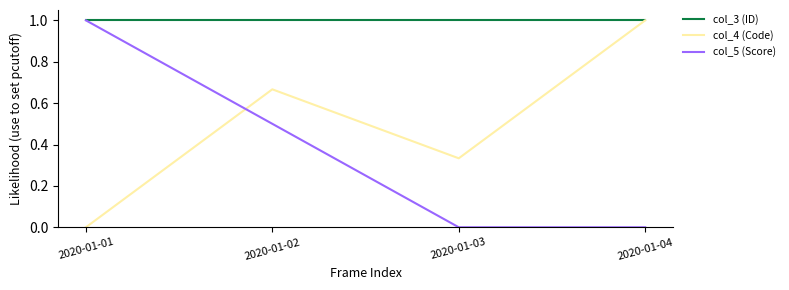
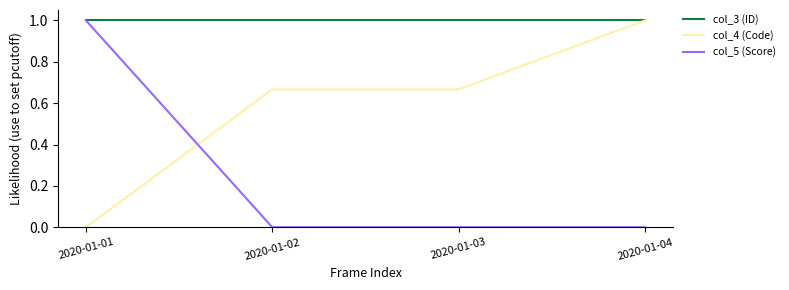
  {
    "col_3 (ID)": {
      "2020-01-02": 1.00,
      "2020-01-03": 1.00
    },
    "col_4 (Code)": {
      "2020-01-01": 0.00,
      "2020-01-02": 0.67,
-     "2020-01-03": 0.33
+     "2020-01-03": 0.67
    },
    "col_5 (Score)": {
-     "2020-01-02": 0.50,
+     "2020-01-02": 0.00,
      "2020-01-03": 0.00,
      "2020-01-04": 0.00
    }
  }
